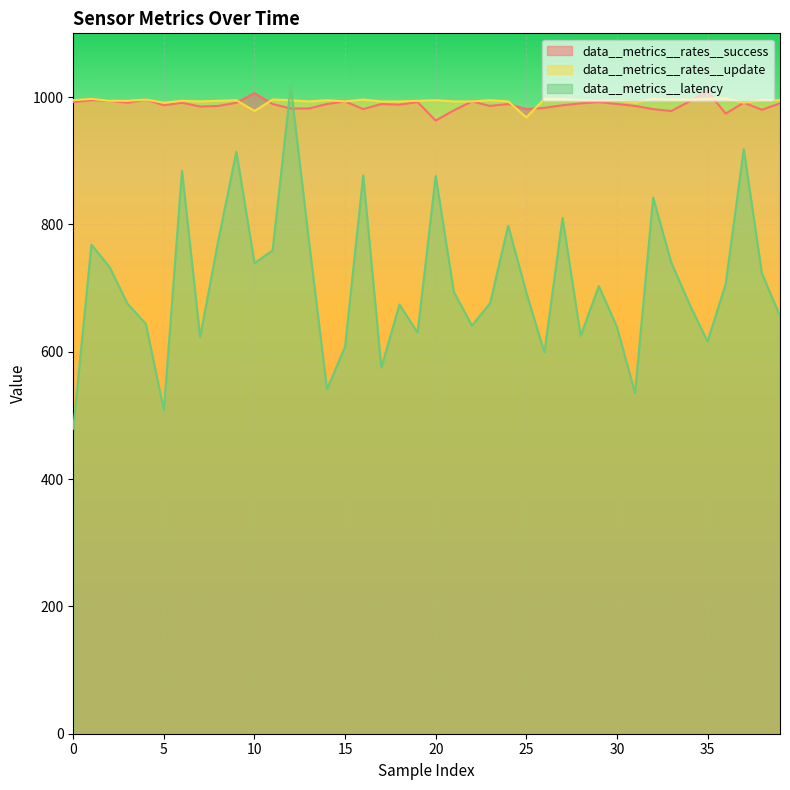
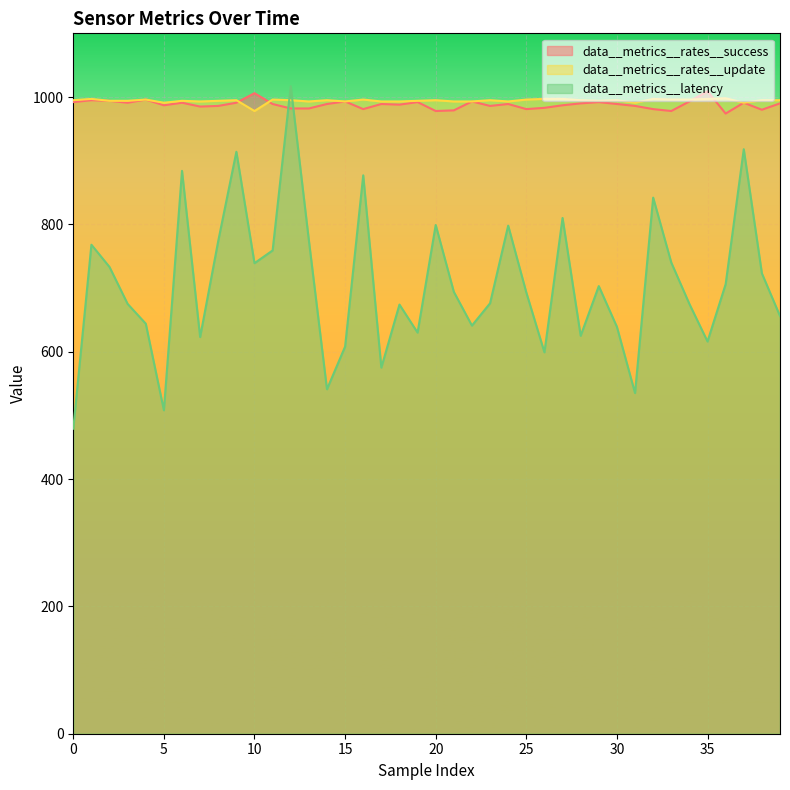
  {
    "data__metrics__rates__success": {
      "5": 990,
      "10": 1010,
-     "20": 960,
+     "20": 980,
      "25": 980,
      "30": 990
    },
    "data__metrics__rates__update": {
      "5": 990,
      "10": 980,
      "20": 1000,
-     "25": 970
+     "25": 1000
    },
    "data__metrics__latency": {
      "0": 480,
      "5": 510,
      "10": 740,
      "15": 610,
-     "20": 880,
+     "20": 800,
      "25": 690,
      "30": 640,
      "35": 620
    }
  }
